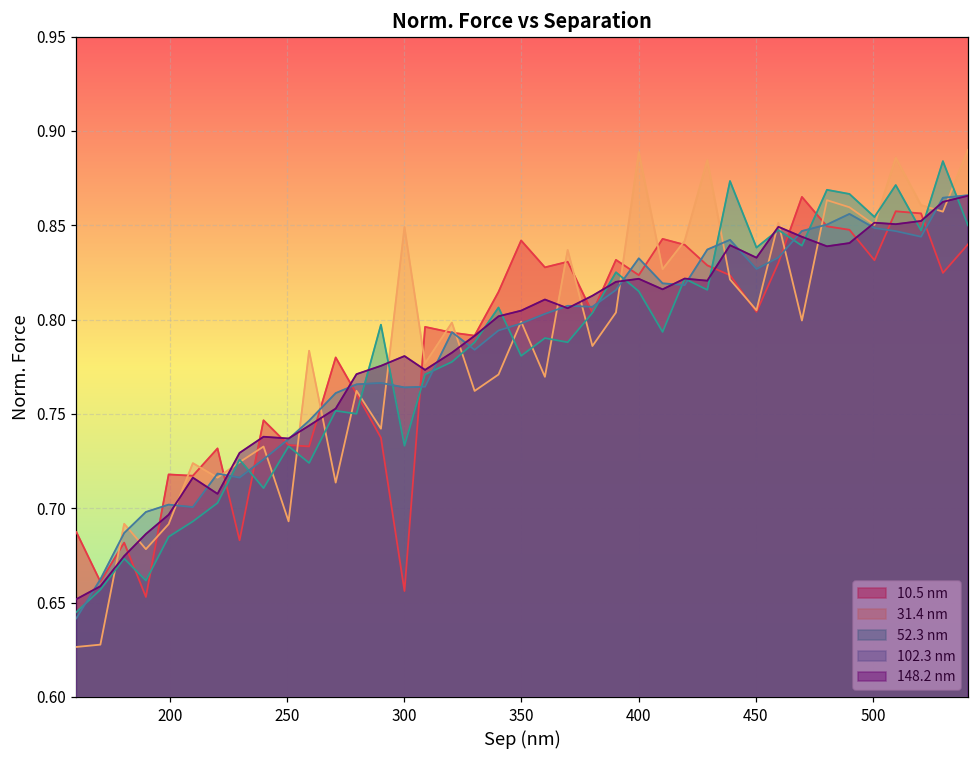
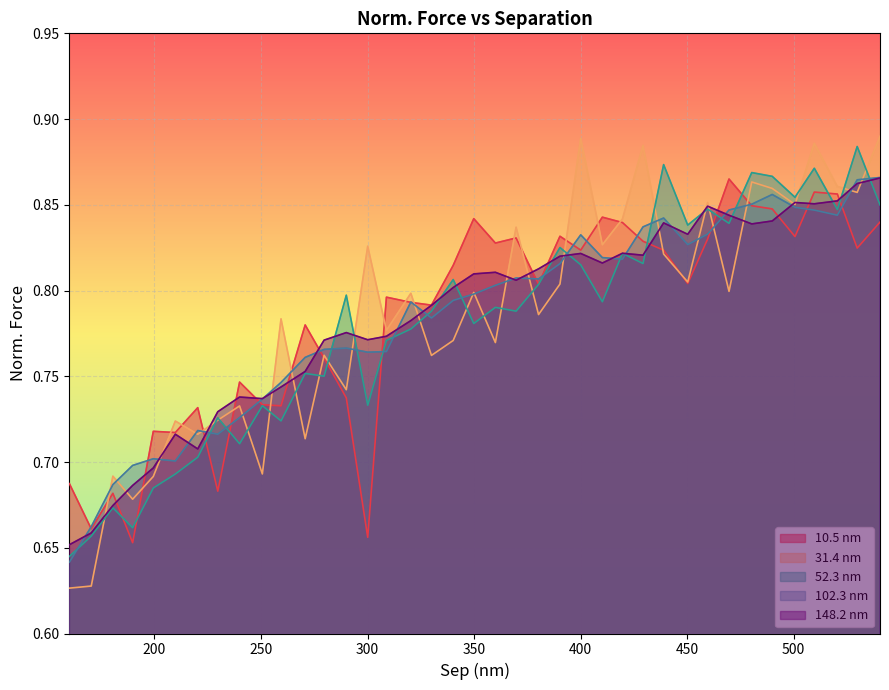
  {
    "10.5 nm": {
      "300": 0.656,
      "350": 0.842,
      "400": 0.824
    },
    "31.4 nm": {
-     "300": 0.849,
+     "300": 0.826,
      "400": 0.889
    },
    "148.2 nm": {
-     "300": 0.781,
-     "350": 0.805,
+     "300": 0.771,
+     "350": 0.810,
      "400": 0.822
    }
  }
